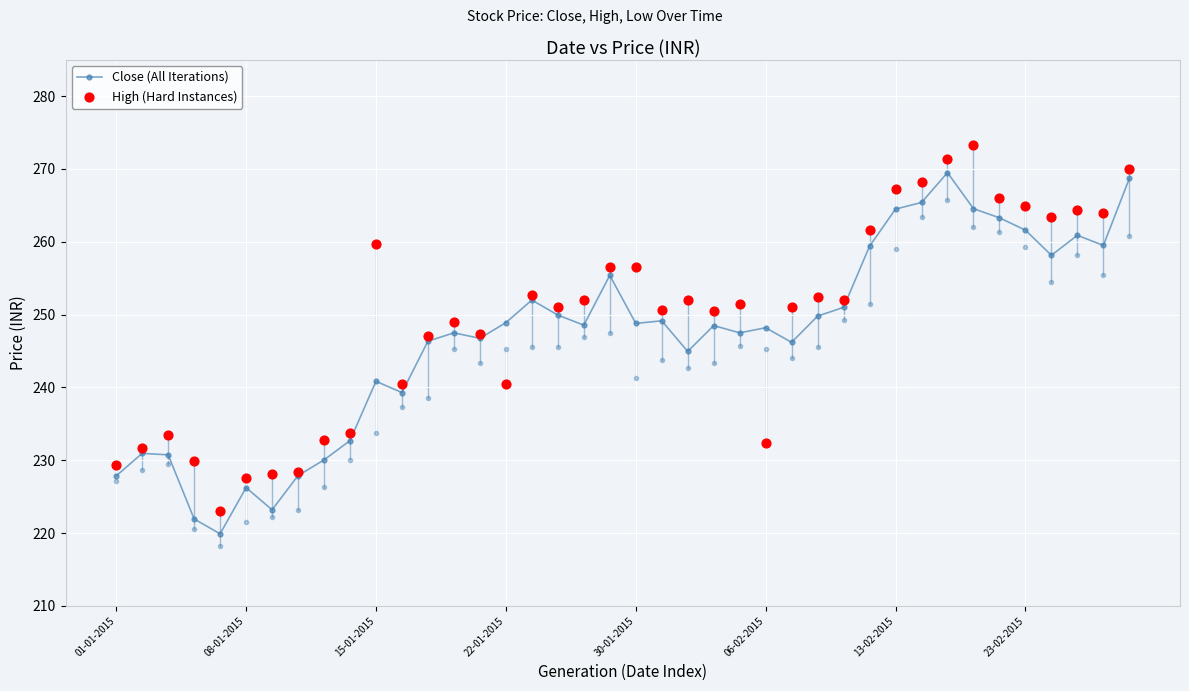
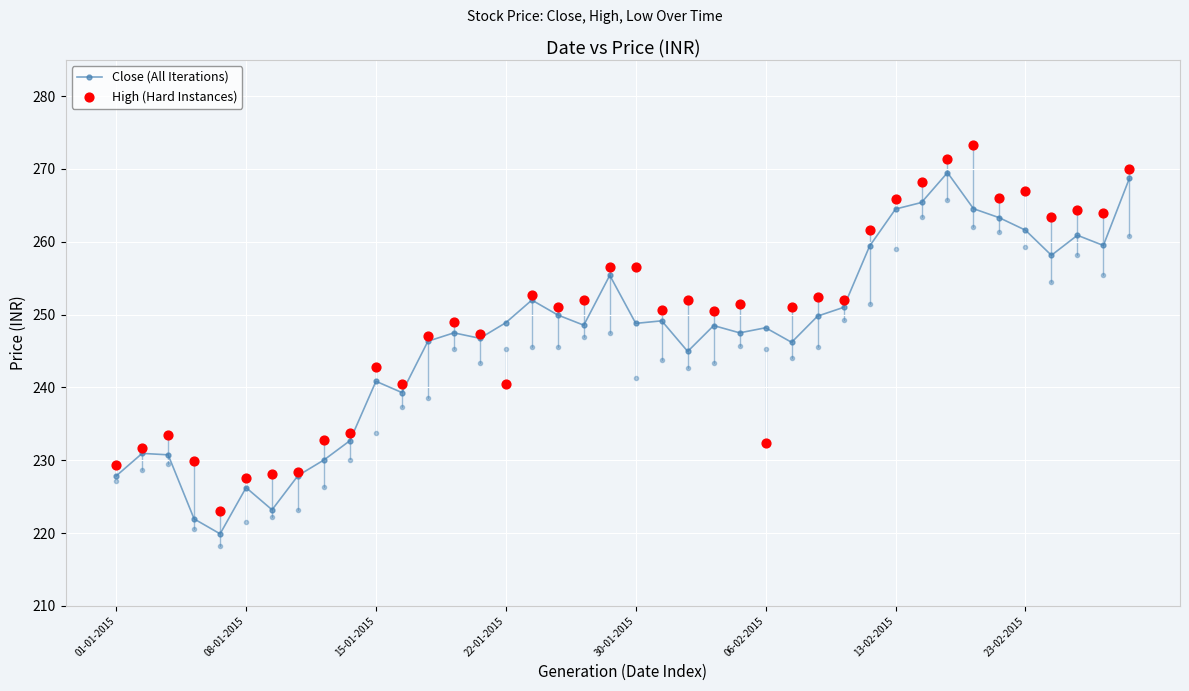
  {
    "High (Hard Instances)": {
-     "15-01-2015": 260,
-     "13-02-2015": 267,
-     "23-02-2015": 265
+     "15-01-2015": 243,
+     "13-02-2015": 266,
+     "23-02-2015": 267
    }
  }
